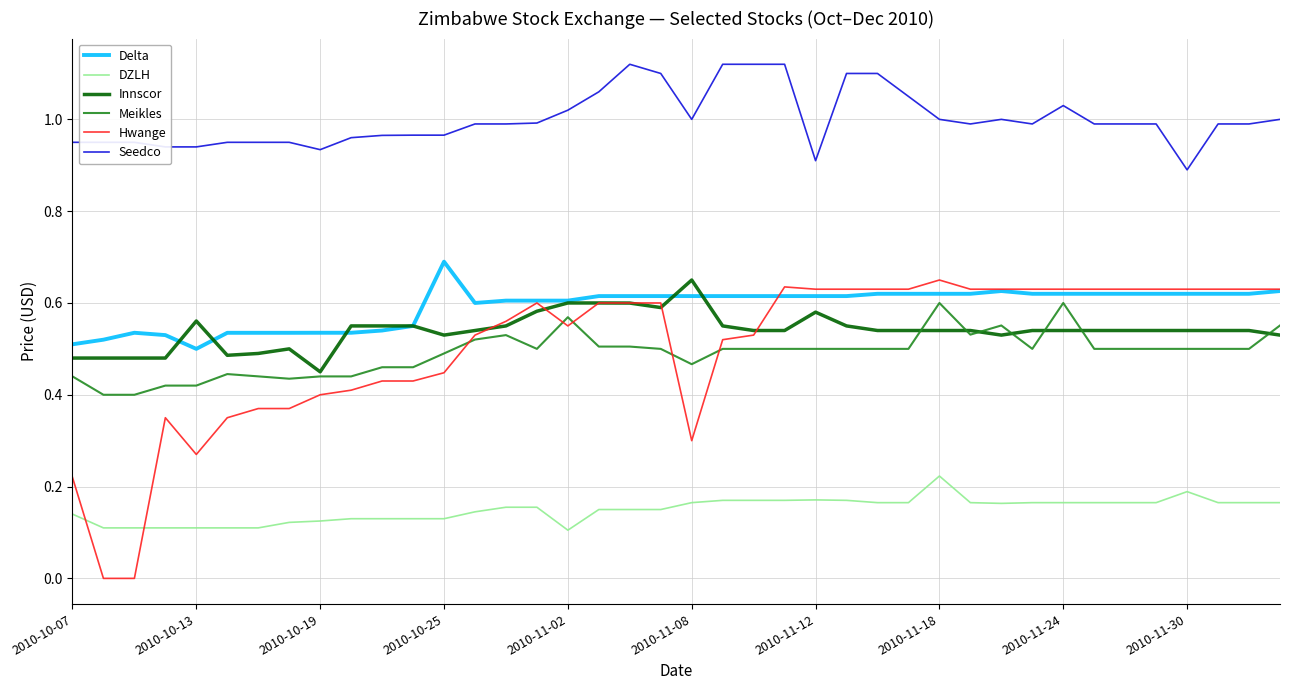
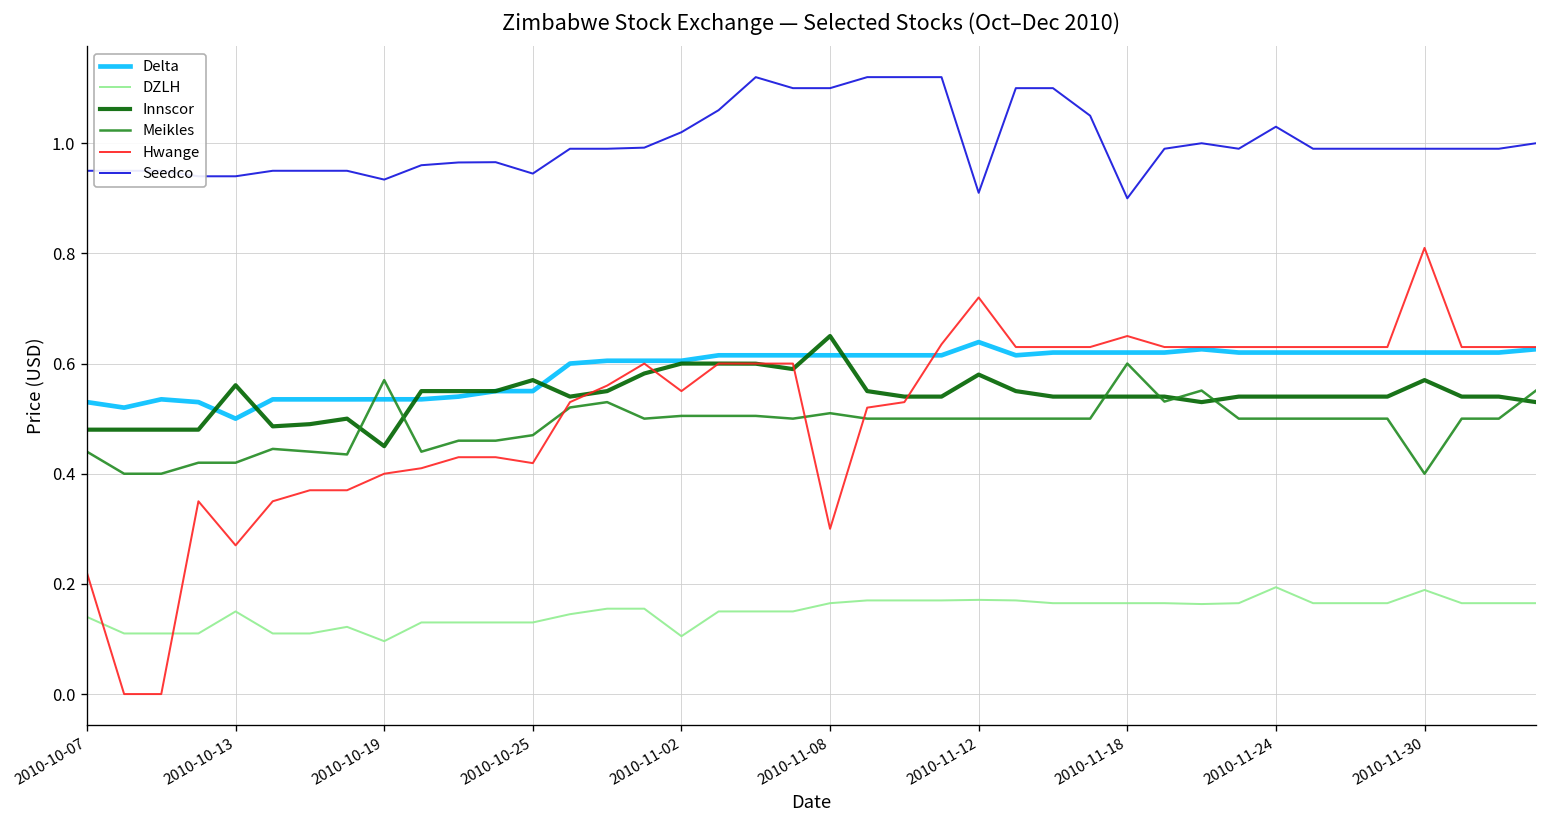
  {
    "Delta": {
-     "2010-10-07": 0.51,
+     "2010-10-07": 0.53,
      "2010-10-13": 0.50,
      "2010-10-19": 0.54,
-     "2010-10-25": 0.69,
+     "2010-10-25": 0.55,
      "2010-11-08": 0.62,
-     "2010-11-12": 0.62,
+     "2010-11-12": 0.64,
      "2010-11-18": 0.62,
      "2010-11-24": 0.62,
      "2010-11-30": 0.62
    },
    "DZLH": {
      "2010-10-07": 0.14,
-     "2010-10-13": 0.11,
-     "2010-10-19": 0.13,
+     "2010-10-13": 0.15,
+     "2010-10-19": 0.10,
      "2010-10-25": 0.13,
      "2010-11-02": 0.11,
      "2010-11-08": 0.17,
      "2010-11-12": 0.17,
-     "2010-11-18": 0.22,
-     "2010-11-24": 0.17,
+     "2010-11-18": 0.17,
+     "2010-11-24": 0.19,
      "2010-11-30": 0.19
    },
    "Innscor": {
      "2010-10-07": 0.48,
      "2010-10-13": 0.56,
      "2010-10-19": 0.45,
-     "2010-10-25": 0.53,
+     "2010-10-25": 0.57,
      "2010-11-08": 0.65,
      "2010-11-12": 0.58,
      "2010-11-18": 0.54,
      "2010-11-24": 0.54,
-     "2010-11-30": 0.54
+     "2010-11-30": 0.57
    },
    "Meikles": {
      "2010-10-07": 0.44,
      "2010-10-13": 0.42,
-     "2010-10-19": 0.44,
-     "2010-10-25": 0.49,
-     "2010-11-02": 0.57,
-     "2010-11-08": 0.47,
+     "2010-10-19": 0.57,
+     "2010-10-25": 0.47,
+     "2010-11-02": 0.51,
+     "2010-11-08": 0.51,
      "2010-11-12": 0.50,
      "2010-11-18": 0.60,
-     "2010-11-24": 0.6,
-     "2010-11-30": 0.5
+     "2010-11-24": 0.5,
+     "2010-11-30": 0.4
    },
    "Hwange": {
      "2010-10-07": 0.22,
      "2010-10-13": 0.27,
      "2010-10-19": 0.40,
-     "2010-10-25": 0.45,
+     "2010-10-25": 0.42,
      "2010-11-02": 0.55,
      "2010-11-08": 0.30,
-     "2010-11-12": 0.63,
+     "2010-11-12": 0.72,
      "2010-11-18": 0.65,
      "2010-11-24": 0.63,
-     "2010-11-30": 0.63
+     "2010-11-30": 0.81
    },
    "Seedco": {
      "2010-10-07": 0.95,
      "2010-10-13": 0.94,
      "2010-10-19": 0.93,
-     "2010-10-25": 0.97,
+     "2010-10-25": 0.94,
      "2010-11-02": 1.02,
-     "2010-11-08": 1.0,
+     "2010-11-08": 1.1,
      "2010-11-12": 0.91,
-     "2010-11-18": 1.0,
+     "2010-11-18": 0.9,
      "2010-11-24": 1.03,
-     "2010-11-30": 0.89
+     "2010-11-30": 0.99
    }
  }
